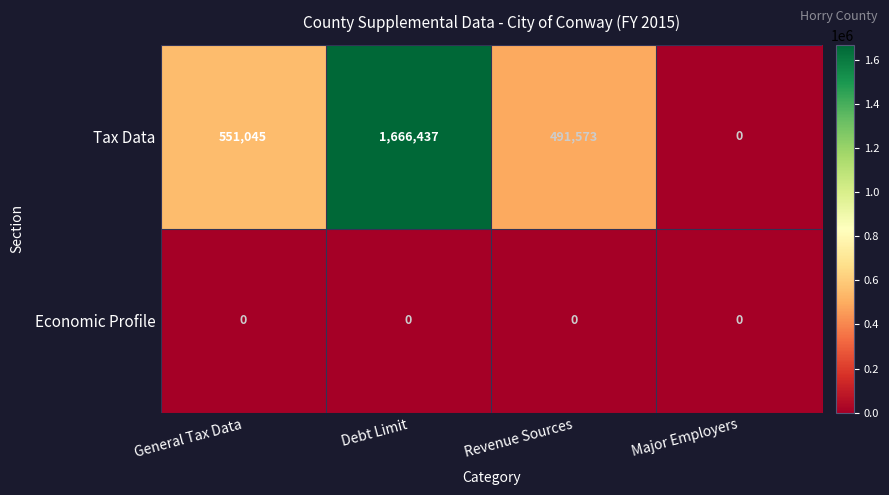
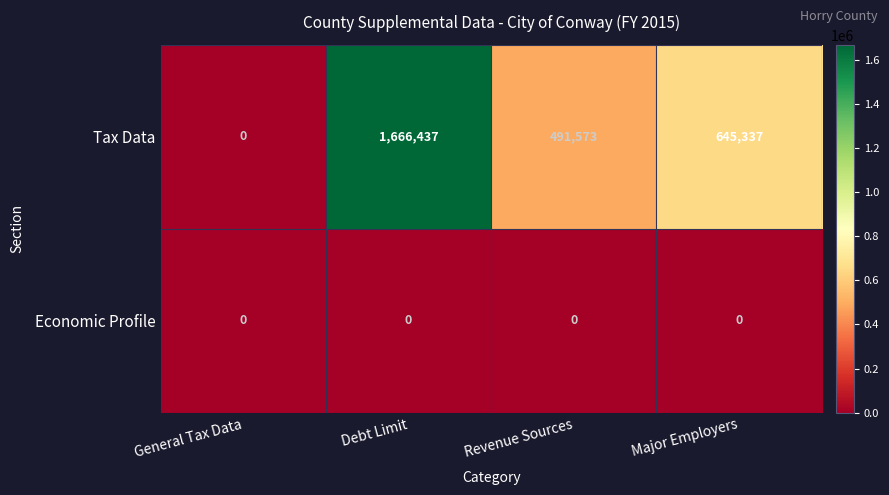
  {
    "Tax Data": {
-     "General Tax Data": "551,045",
+     "General Tax Data": "0",
      "Debt Limit": "1,666,437",
      "Revenue Sources": "491,573",
-     "Major Employers": "0"
+     "Major Employers": "645,337"
    },
    "Economic Profile": {
      "General Tax Data": "0",
      "Debt Limit": "0",
      "Revenue Sources": "0",
      "Major Employers": "0"
    }
  }
